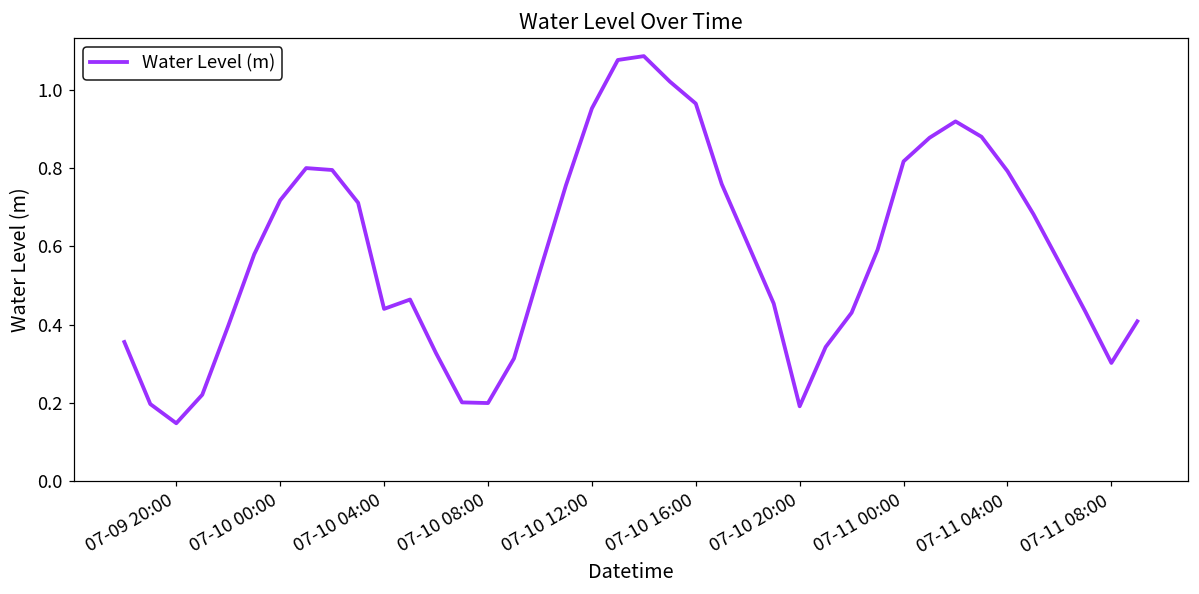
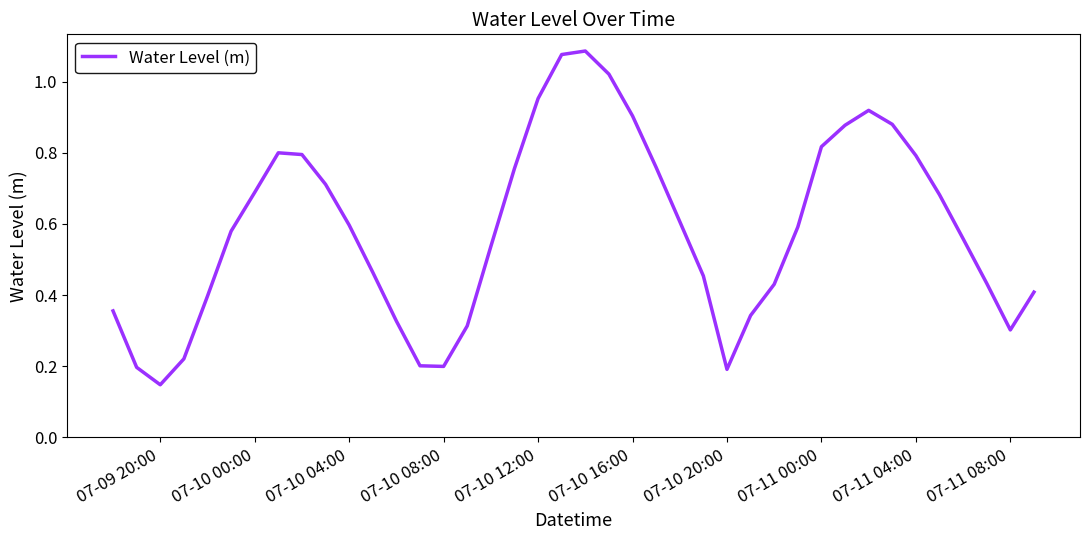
  {
    "07-09 20:00": 0.15,
-   "07-10 00:00": 0.72,
-   "07-10 04:00": 0.44,
+   "07-10 00:00": 0.69,
+   "07-10 04:00": 0.60,
    "07-10 08:00": 0.20,
    "07-10 12:00": 0.95,
-   "07-10 16:00": 0.96,
+   "07-10 16:00": 0.90,
    "07-10 20:00": 0.19,
    "07-11 00:00": 0.82,
    "07-11 04:00": 0.79,
    "07-11 08:00": 0.30
  }
